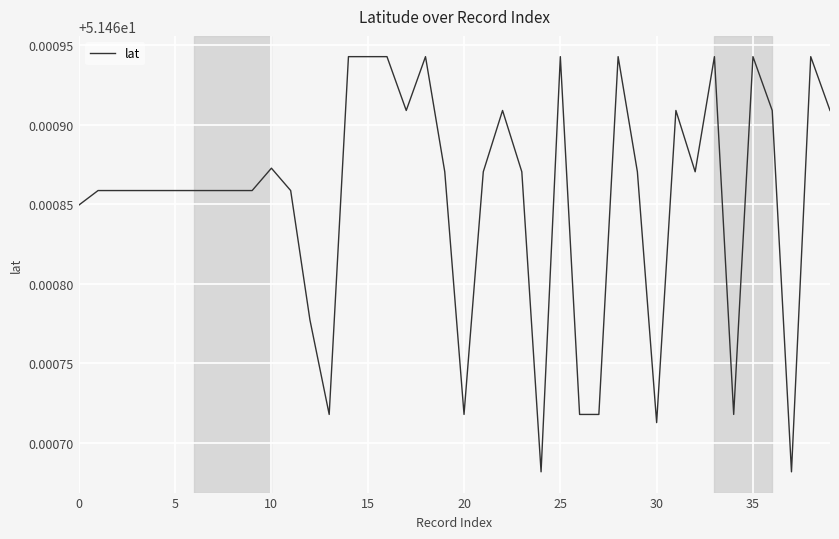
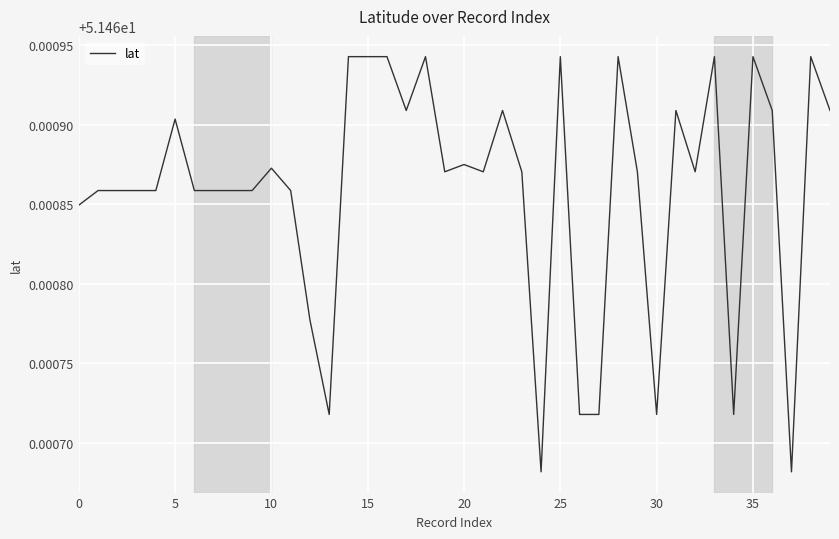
  {
    "0": 51.460849,
-   "5": 51.460859,
+   "5": 51.460903,
    "10": 51.460873,
    "15": 51.460943,
-   "20": 51.460718,
+   "20": 51.460875,
    "25": 51.460943,
-   "30": 51.460713,
+   "30": 51.460718,
    "35": 51.460943
  }
